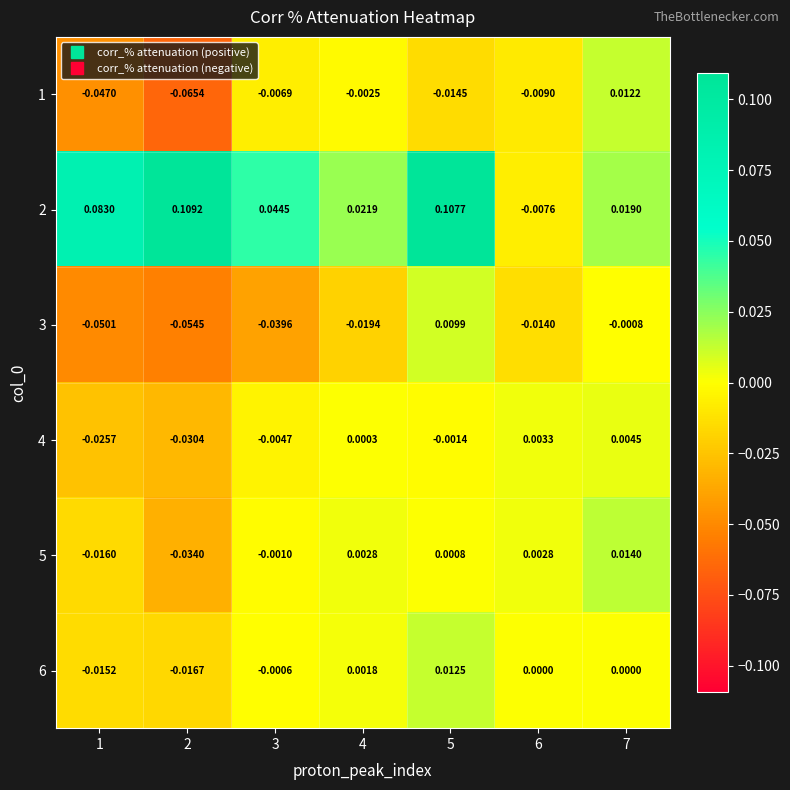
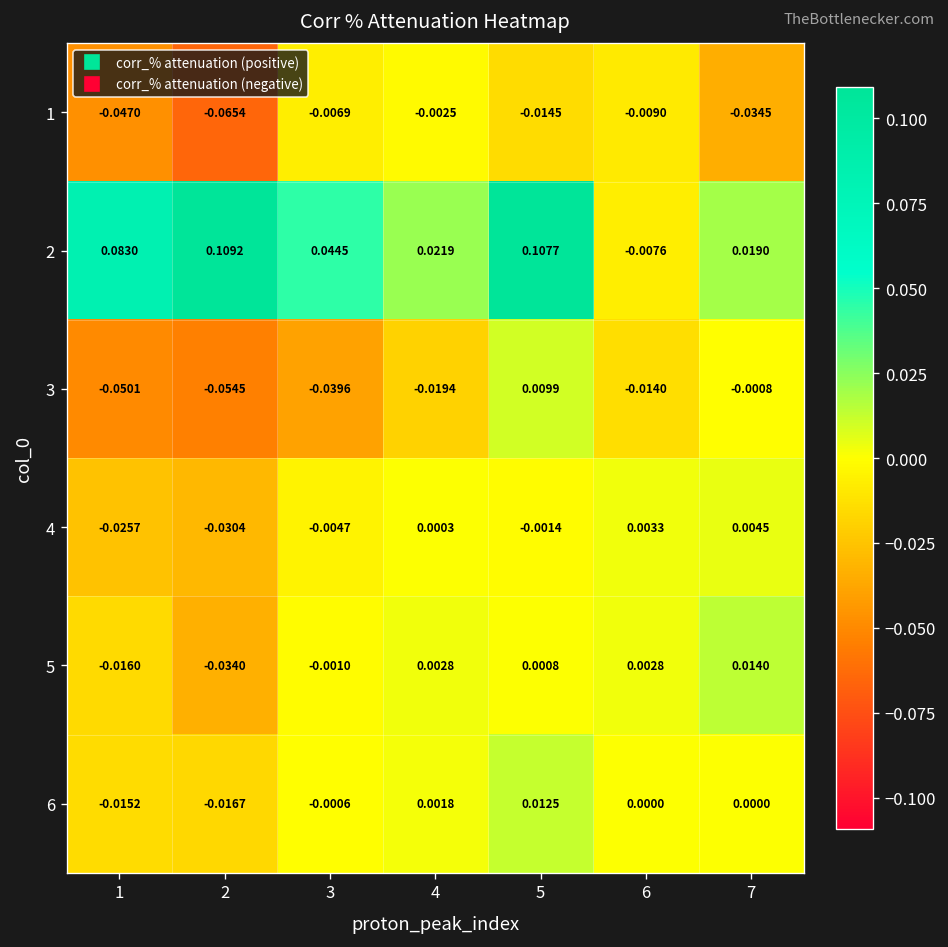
  {
    "1": {
      "1": -0.0470,
      "2": -0.0654,
      "3": -0.0069,
      "4": -0.0025,
      "5": -0.0145,
      "6": -0.0090,
-     "7": 0.0122
+     "7": -0.0345
    },
    "2": {
      "1": 0.0830,
      "2": 0.1092,
      "3": 0.0445,
      "4": 0.0219,
      "5": 0.1077,
      "6": -0.0076,
      "7": 0.0190
    },
    "3": {
      "1": -0.0501,
      "2": -0.0545,
      "3": -0.0396,
      "4": -0.0194,
      "5": 0.0099,
      "6": -0.0140,
      "7": -0.0008
    },
    "4": {
      "1": -0.0257,
      "2": -0.0304,
      "3": -0.0047,
      "4": 0.0003,
      "5": -0.0014,
      "6": 0.0033,
      "7": 0.0045
    },
    "5": {
      "1": -0.0160,
      "2": -0.0340,
      "3": -0.0010,
      "4": 0.0028,
      "5": 0.0008,
      "6": 0.0028,
      "7": 0.0140
    },
    "6": {
      "1": -0.0152,
      "2": -0.0167,
      "3": -0.0006,
      "4": 0.0018,
      "5": 0.0125,
      "6": 0.0000,
      "7": 0.0000
    }
  }
